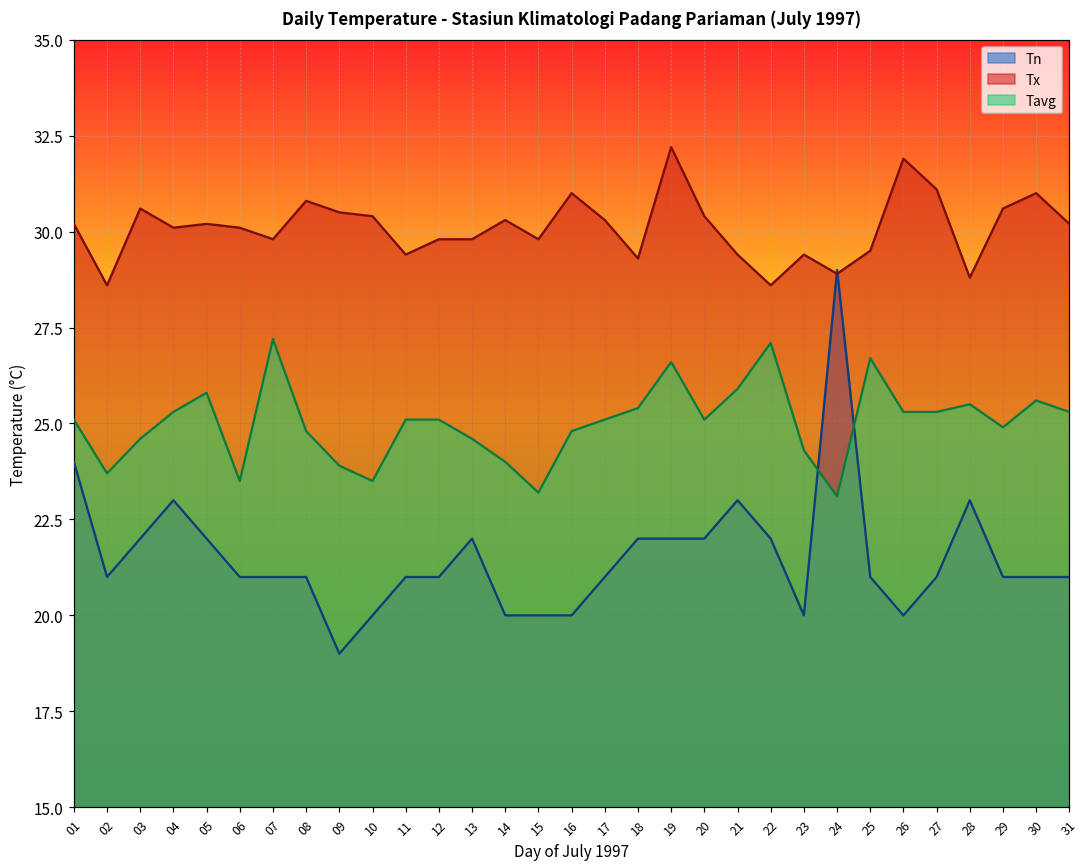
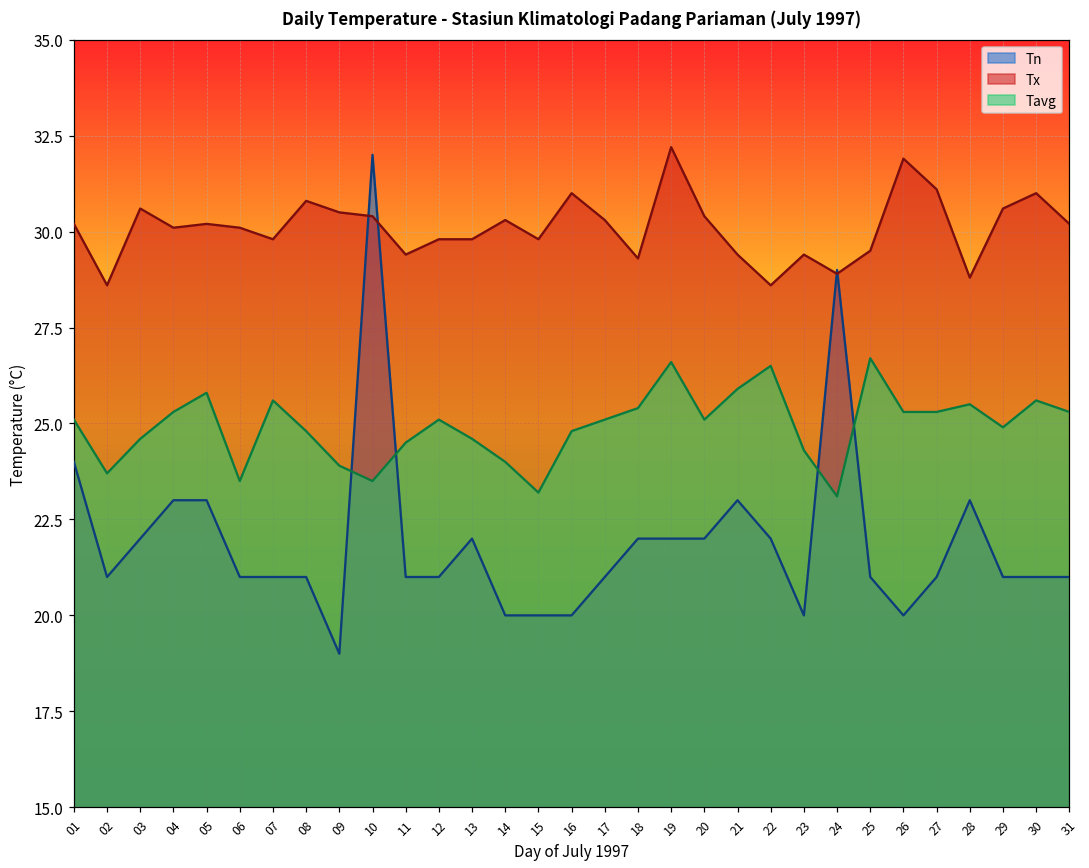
  {
    "Tn": {
      "01": 24,
      "02": 21,
      "03": 22,
      "04": 23,
-     "05": 22,
+     "05": 23,
      "06": 21,
      "07": 21,
      "08": 21,
      "09": 19,
-     "10": 20,
+     "10": 32,
      "11": 21,
      "12": 21,
      "13": 22,
      "14": 20,
      "15": 20,
      "16": 20,
      "17": 21,
      "18": 22,
      "19": 22,
      "20": 22,
      "21": 23,
      "22": 22,
      "23": 20,
      "24": 29,
      "25": 21,
      "26": 20,
      "27": 21,
      "28": 23,
      "29": 21,
      "30": 21,
      "31": 21
    },
    "Tx": {
      "01": 30.2,
      "02": 28.6,
      "03": 30.6,
      "04": 30.1,
      "05": 30.2,
      "06": 30.1,
      "07": 29.8,
      "08": 30.8,
      "09": 30.5,
      "10": 30.4,
      "11": 29.4,
      "12": 29.8,
      "13": 29.8,
      "14": 30.3,
      "15": 29.8,
      "16": 31.0,
      "17": 30.3,
      "18": 29.3,
      "19": 32.2,
      "20": 30.4,
      "21": 29.4,
      "22": 28.6,
      "23": 29.4,
      "24": 28.9,
      "25": 29.5,
      "26": 31.9,
      "27": 31.1,
      "28": 28.8,
      "29": 30.6,
      "30": 31.0,
      "31": 30.2
    },
    "Tavg": {
      "01": 25.1,
      "02": 23.7,
      "03": 24.6,
      "04": 25.3,
      "05": 25.8,
      "06": 23.5,
-     "07": 27.2,
+     "07": 25.6,
      "08": 24.8,
      "09": 23.9,
      "10": 23.5,
-     "11": 25.1,
+     "11": 24.5,
      "12": 25.1,
      "13": 24.6,
      "14": 24.0,
      "15": 23.2,
      "16": 24.8,
      "17": 25.1,
      "18": 25.4,
      "19": 26.6,
      "20": 25.1,
      "21": 25.9,
-     "22": 27.1,
+     "22": 26.5,
      "23": 24.3,
      "24": 23.1,
      "25": 26.7,
      "26": 25.3,
      "27": 25.3,
      "28": 25.5,
      "29": 24.9,
      "30": 25.6,
      "31": 25.3
    }
  }
